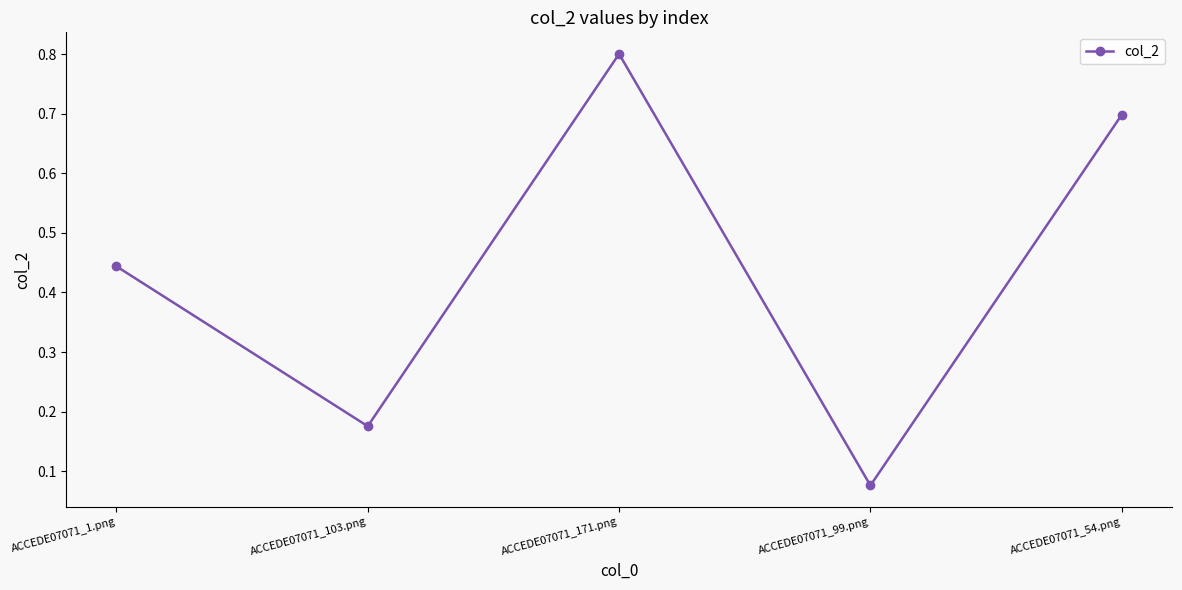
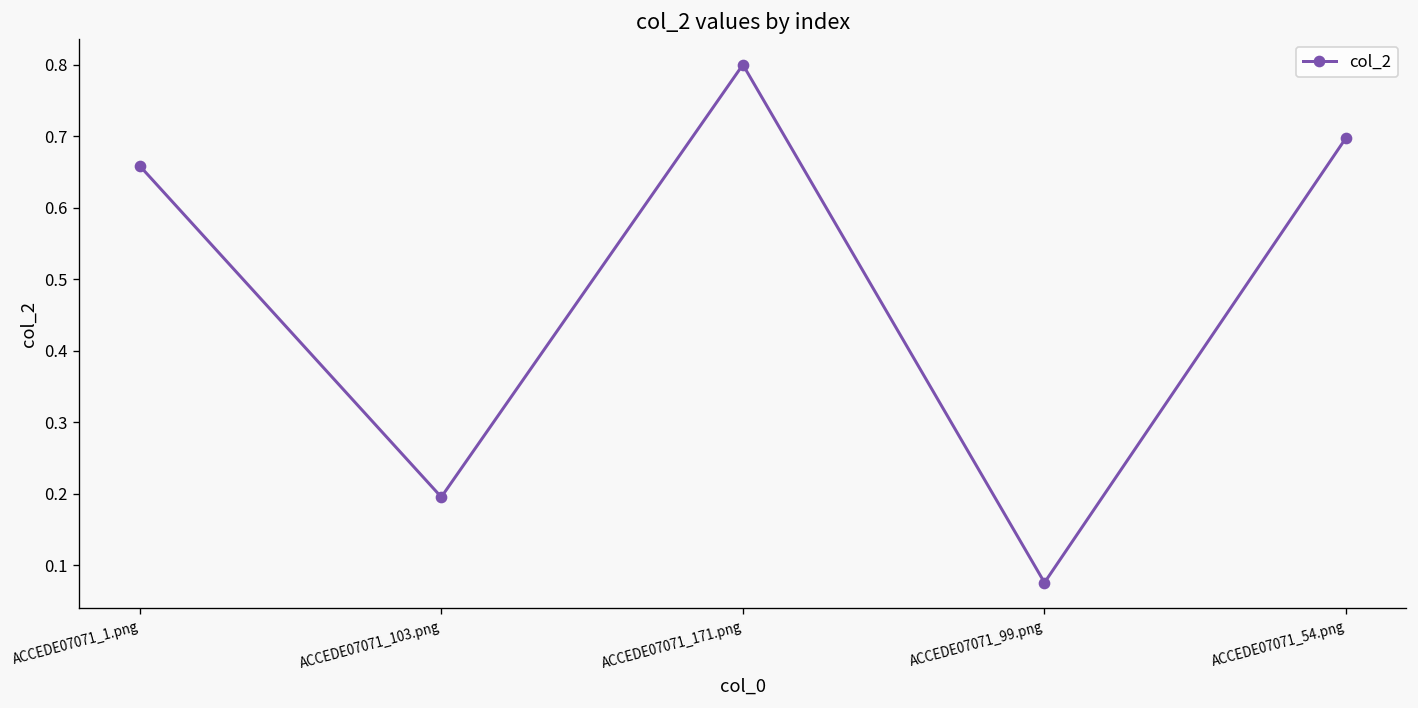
  {
-   "ACCEDE07071_1.png": 0.44,
-   "ACCEDE07071_103.png": 0.18,
+   "ACCEDE07071_1.png": 0.66,
+   "ACCEDE07071_103.png": 0.20,
    "ACCEDE07071_171.png": 0.80,
    "ACCEDE07071_99.png": 0.08,
    "ACCEDE07071_54.png": 0.70
  }
